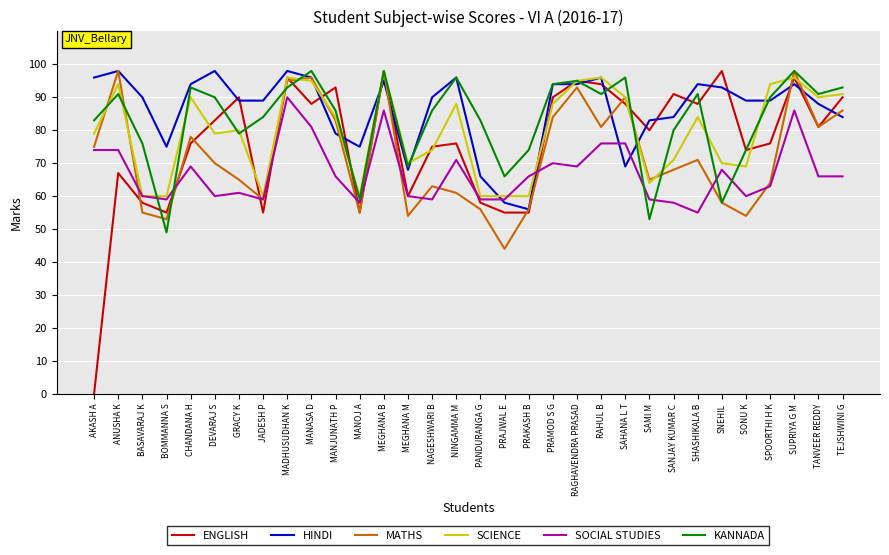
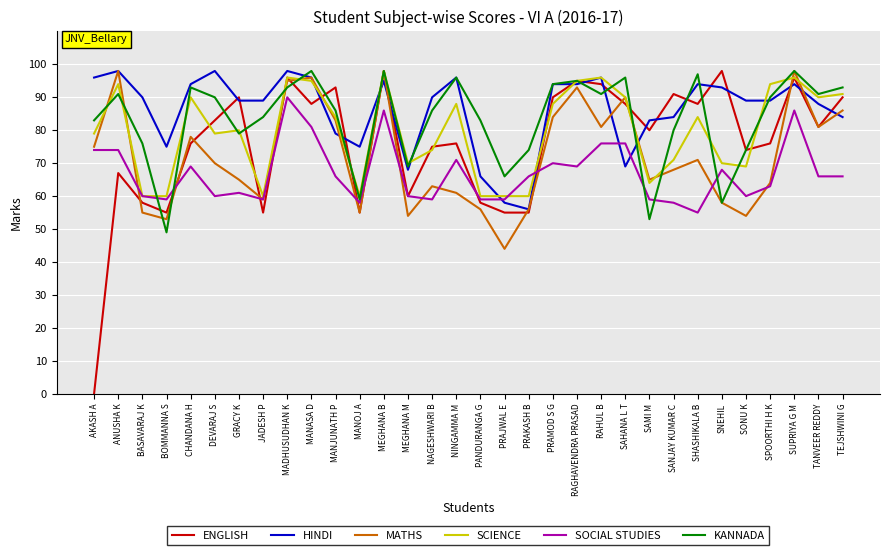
  {
    "ENGLISH": {
      "AKASH A": 0,
      "ANUSHA K": 67,
      "BASAVARAJ K": 58,
      "BOMMANNA S": 55,
      "CHANDANA H": 76,
      "DEVARAJ S": 83,
      "GRACY K": 90,
      "JADESH P": 55,
      "MANASA D": 88,
      "MANJUNATH P": 93,
      "NAGESHWARI B": 75,
      "NINGAMMA M": 76,
      "PANDURANGA G": 58,
      "PRAJWAL E": 55,
      "PRAKASH B": 55,
      "PRAMOD S G": 90,
      "RAHUL B": 94,
      "SAHANA L T": 88,
      "SAMI M": 80,
      "SANJAY KUMAR C": 91,
      "SHASHIKALA B": 88,
      "SNEHIL": 98,
      "SPOORTHI H K": 76,
      "TEJSHWINI G": 90
    },
    "HINDI": {
      "AKASH A": 96,
      "BASAVARAJ K": 90,
      "BOMMANNA S": 75,
      "CHANDANA H": 94,
      "DEVARAJ S": 98,
      "GRACY K": 89,
      "JADESH P": 89,
      "MADHUSUDHAN K": 98,
      "MANJUNATH P": 79,
      "MANOJ A": 75,
      "MEGHANA B": 95,
      "MEGHANA M": 68,
      "NAGESHWARI B": 90,
      "PANDURANGA G": 66,
      "PRAJWAL E": 58,
      "RAGHAVENDRA PRASAD": 94,
      "SAHANA L T": 69,
      "SAMI M": 83,
      "SANJAY KUMAR C": 84,
      "SHASHIKALA B": 94,
      "SNEHIL": 93,
      "SONU K": 89,
      "SPOORTHI H K": 89,
      "SUPRIYA G M": 94,
      "TANVEER REDDY": 88,
      "TEJSHWINI G": 84
    },
    "MATHS": {
      "AKASH A": 75,
      "BASAVARAJ K": 55,
      "BOMMANNA S": 53,
      "CHANDANA H": 78,
      "DEVARAJ S": 70,
      "GRACY K": 65,
      "MADHUSUDHAN K": 95,
      "MANJUNATH P": 83,
      "MEGHANA M": 54,
      "NAGESHWARI B": 63,
      "NINGAMMA M": 61,
      "PANDURANGA G": 56,
      "PRAJWAL E": 44,
      "PRAMOD S G": 84,
      "RAGHAVENDRA PRASAD": 93,
      "RAHUL B": 81,
      "SAMI M": 65,
      "SANJAY KUMAR C": 68,
      "SHASHIKALA B": 71,
      "SONU K": 54,
      "SPOORTHI H K": 64,
      "TEJSHWINI G": 86
    },
    "SCIENCE": {
      "AKASH A": 79,
      "ANUSHA K": 94,
      "BOMMANNA S": 60,
      "CHANDANA H": 90,
      "DEVARAJ S": 79,
      "GRACY K": 80,
      "JADESH P": 60,
      "MANASA D": 95,
      "MANJUNATH P": 84,
      "MANOJ A": 60,
      "MEGHANA M": 70,
      "NAGESHWARI B": 74,
      "NINGAMMA M": 88,
      "PANDURANGA G": 60,
      "PRAJWAL E": 60,
      "PRAKASH B": 60,
      "PRAMOD S G": 88,
      "SAMI M": 64,
      "SANJAY KUMAR C": 71,
      "SHASHIKALA B": 84,
      "SNEHIL": 70,
      "SONU K": 69,
      "SPOORTHI H K": 94,
      "TANVEER REDDY": 90,
      "TEJSHWINI G": 91
    },
    "SOCIAL STUDIES": {
      "AKASH A": 74,
      "ANUSHA K": 74,
      "BOMMANNA S": 59,
      "CHANDANA H": 69,
      "DEVARAJ S": 60,
      "GRACY K": 61,
      "MADHUSUDHAN K": 90,
      "MANASA D": 81,
      "MANJUNATH P": 66,
      "MANOJ A": 58,
      "MEGHANA B": 86,
      "NAGESHWARI B": 59,
      "NINGAMMA M": 71,
      "PANDURANGA G": 59,
      "PRAJWAL E": 59,
      "PRAKASH B": 66,
      "PRAMOD S G": 70,
      "RAGHAVENDRA PRASAD": 69,
      "RAHUL B": 76,
      "SAHANA L T": 76,
      "SAMI M": 59,
      "SANJAY KUMAR C": 58,
      "SHASHIKALA B": 55,
      "SNEHIL": 68,
      "SONU K": 60,
      "SPOORTHI H K": 63,
      "SUPRIYA G M": 86,
      "TANVEER REDDY": 66,
      "TEJSHWINI G": 66
    },
    "KANNADA": {
      "AKASH A": 83,
      "ANUSHA K": 91,
      "BASAVARAJ K": 76,
      "BOMMANNA S": 49,
      "CHANDANA H": 93,
      "DEVARAJ S": 90,
      "GRACY K": 79,
      "JADESH P": 84,
      "MADHUSUDHAN K": 93,
      "MANASA D": 98,
      "MANJUNATH P": 86,
      "MANOJ A": 59,
      "MEGHANA M": 69,
      "NAGESHWARI B": 86,
      "PANDURANGA G": 83,
      "PRAJWAL E": 66,
      "PRAKASH B": 74,
      "RAHUL B": 91,
      "SAHANA L T": 96,
      "SAMI M": 53,
      "SANJAY KUMAR C": 80,
-     "SHASHIKALA B": 91,
+     "SHASHIKALA B": 97,
      "SPOORTHI H K": 90,
      "TANVEER REDDY": 91,
      "TEJSHWINI G": 93
    }
  }
